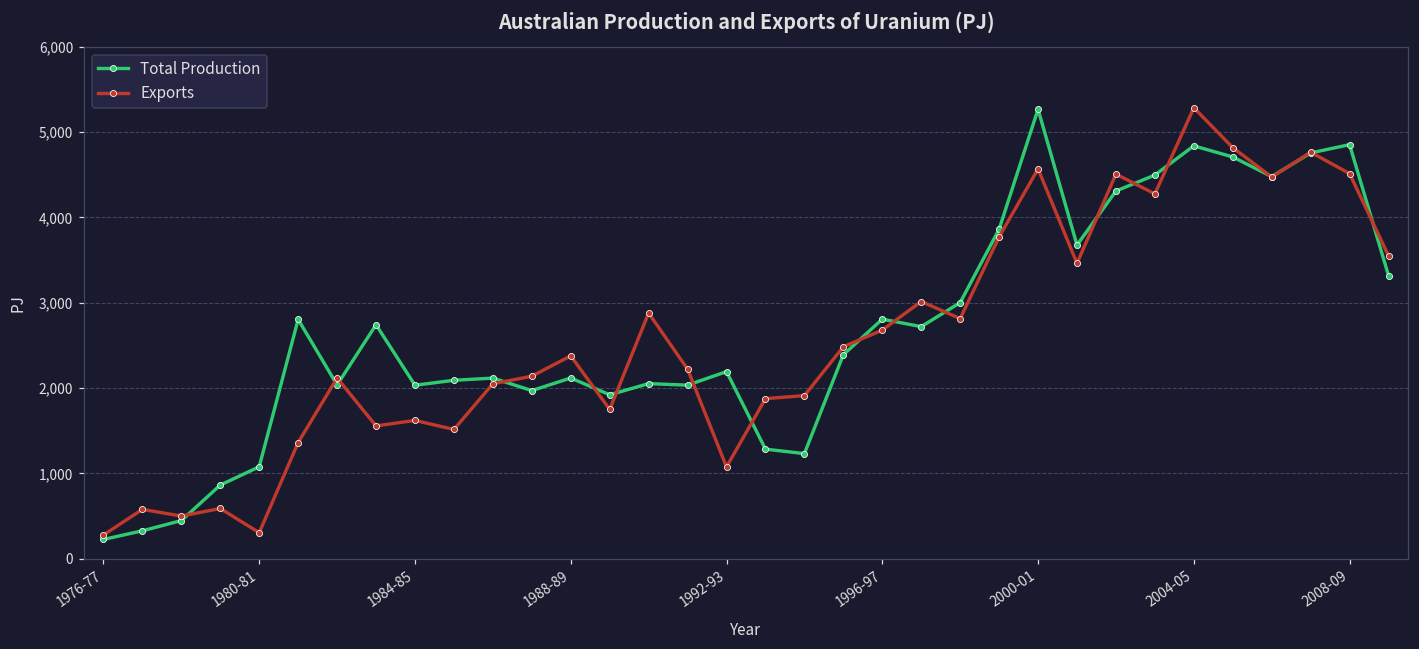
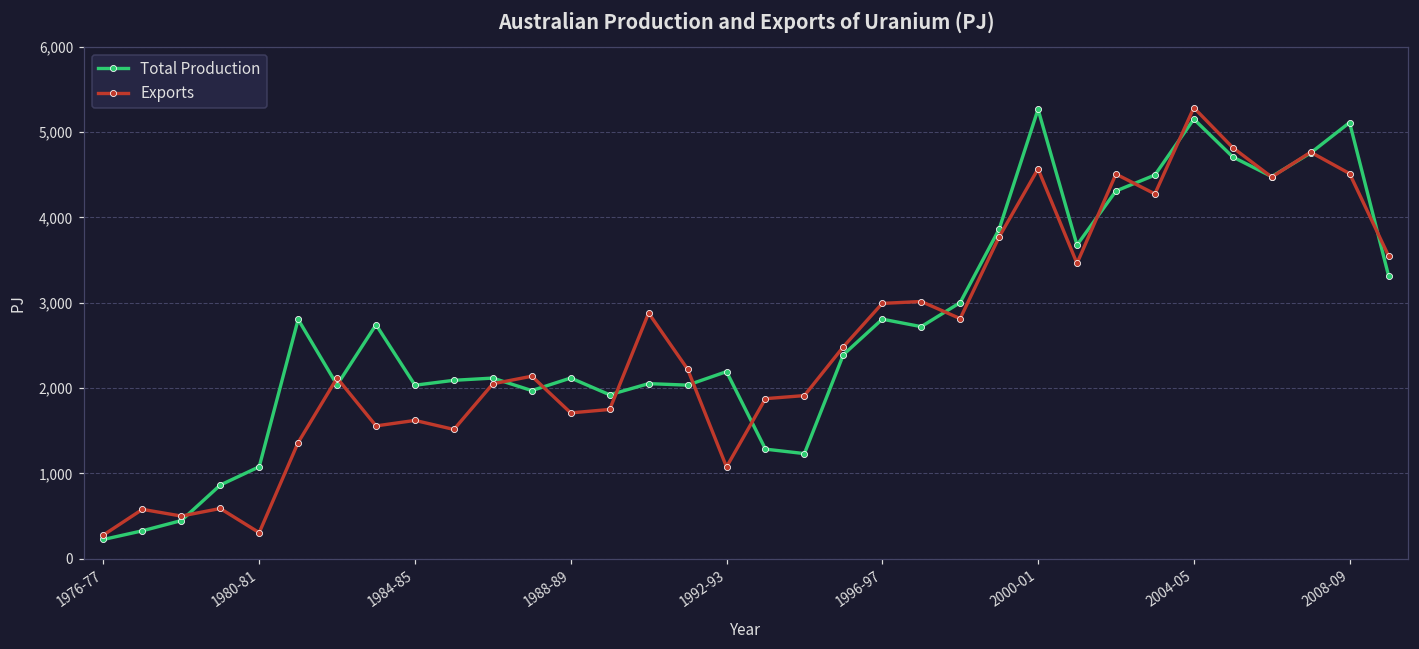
  {
    "Total Production": {
      "1976-77": "200",
      "1980-81": "1,100",
      "1984-85": "2,000",
      "1988-89": "2,100",
      "1992-93": "2,200",
      "1996-97": "2,800",
      "2000-01": "5,300",
-     "2004-05": "4,800",
-     "2008-09": "4,900"
+     "2004-05": "5,200",
+     "2008-09": "5,100"
    },
    "Exports": {
      "1976-77": "300",
      "1980-81": "300",
      "1984-85": "1,600",
-     "1988-89": "2,400",
+     "1988-89": "1,700",
      "1992-93": "1,100",
-     "1996-97": "2,700",
+     "1996-97": "3,000",
      "2000-01": "4,600",
      "2004-05": "5,300",
      "2008-09": "4,500"
    }
  }
